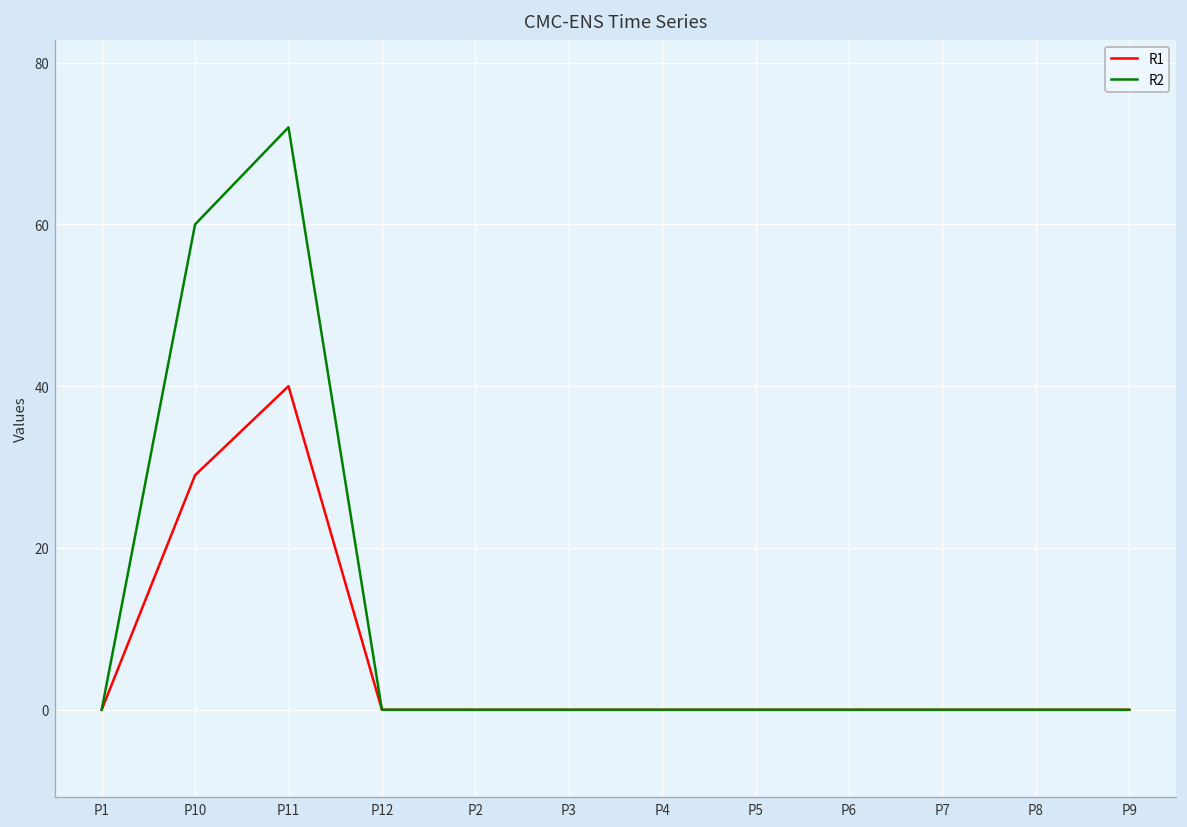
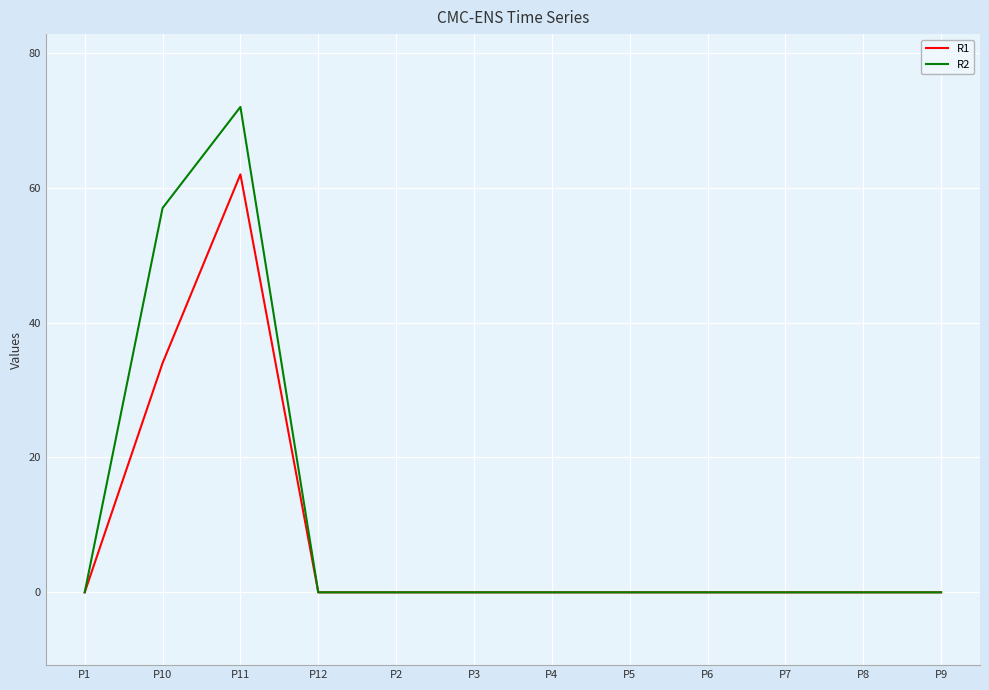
  {
    "R1": {
-     "P10": 29,
-     "P11": 40
+     "P10": 34,
+     "P11": 62
    },
    "R2": {
-     "P10": 60,
+     "P10": 57,
      "P11": 72
    }
  }
